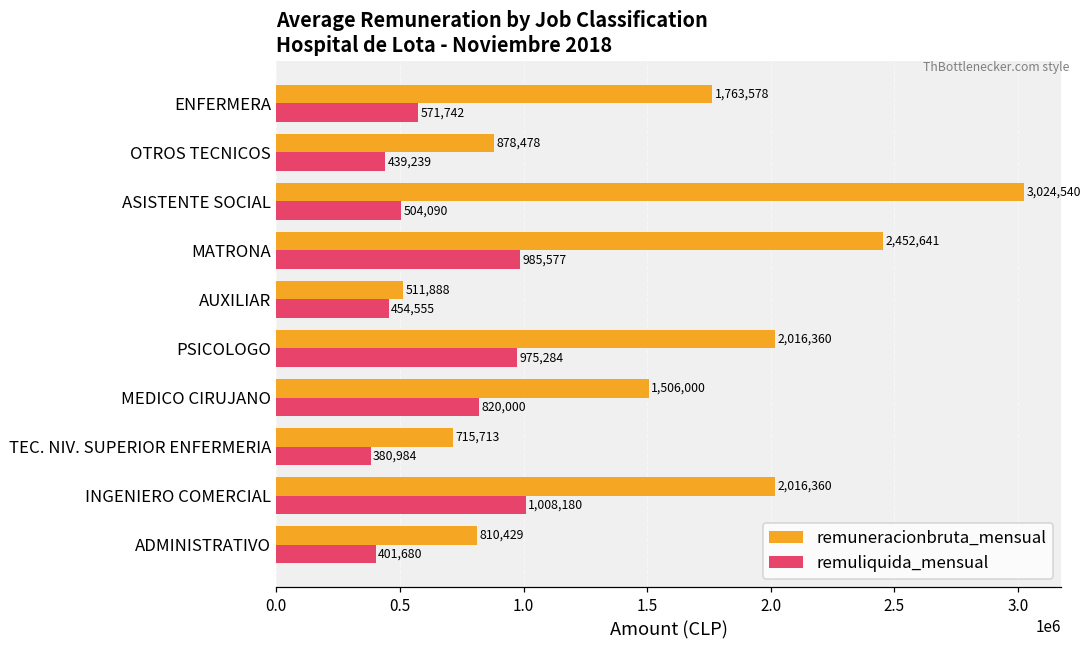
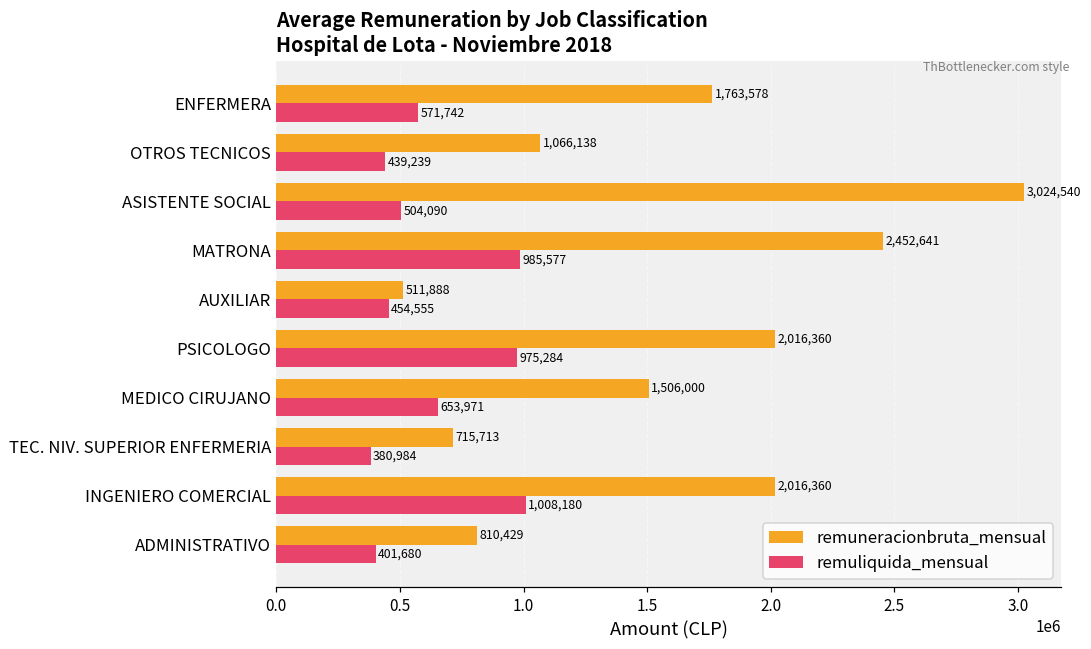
  {
    "remuneracionbruta_mensual": {
      "ENFERMERA": "1,763,578",
-     "OTROS TECNICOS": "878,478",
+     "OTROS TECNICOS": "1,066,138",
      "ASISTENTE SOCIAL": "3,024,540",
      "MATRONA": "2,452,641",
      "AUXILIAR": "511,888",
      "PSICOLOGO": "2,016,360",
      "MEDICO CIRUJANO": "1,506,000",
      "TEC. NIV. SUPERIOR ENFERMERIA": "715,713",
      "INGENIERO COMERCIAL": "2,016,360",
      "ADMINISTRATIVO": "810,429"
    },
    "remuliquida_mensual": {
      "ENFERMERA": "571,742",
      "OTROS TECNICOS": "439,239",
      "ASISTENTE SOCIAL": "504,090",
      "MATRONA": "985,577",
      "AUXILIAR": "454,555",
      "PSICOLOGO": "975,284",
-     "MEDICO CIRUJANO": "820,000",
+     "MEDICO CIRUJANO": "653,971",
      "TEC. NIV. SUPERIOR ENFERMERIA": "380,984",
      "INGENIERO COMERCIAL": "1,008,180",
      "ADMINISTRATIVO": "401,680"
    }
  }
